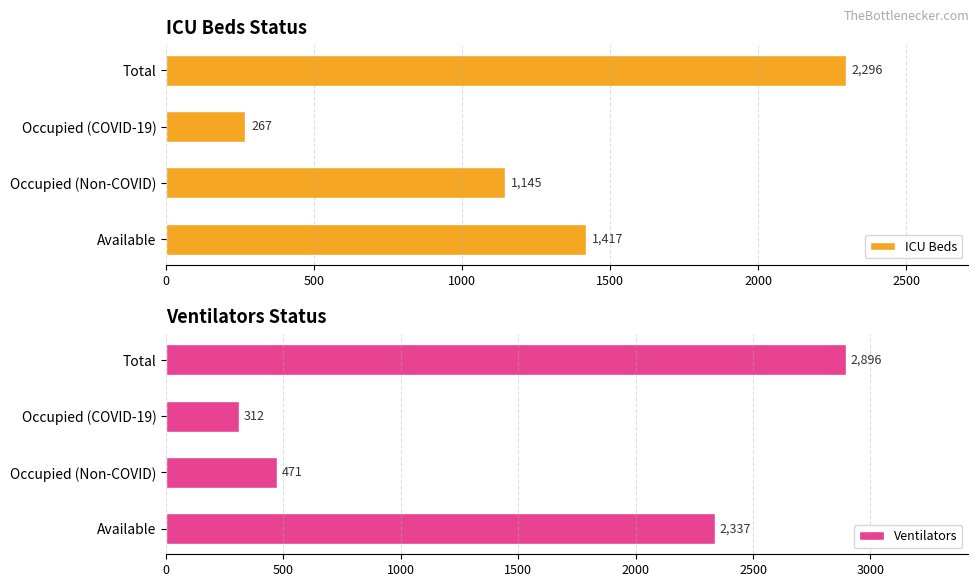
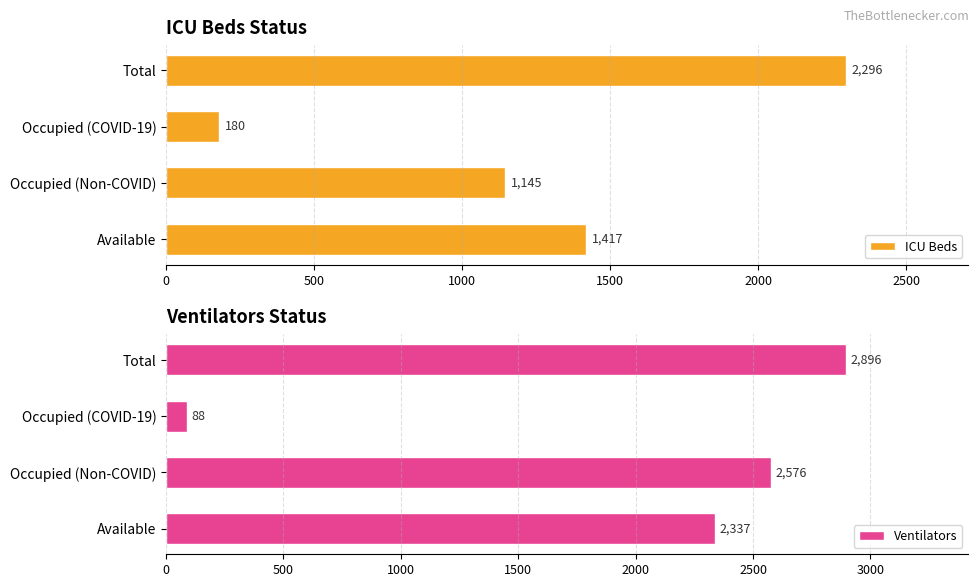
  {
    "ICU Beds Status": {
      "Total": "2,296",
-     "Occupied (COVID-19)": "267",
+     "Occupied (COVID-19)": "180",
      "Occupied (Non-COVID)": "1,145",
      "Available": "1,417"
    },
    "Ventilators Status": {
      "Total": "2,896",
-     "Occupied (COVID-19)": "312",
-     "Occupied (Non-COVID)": "471",
+     "Occupied (COVID-19)": "88",
+     "Occupied (Non-COVID)": "2,576",
      "Available": "2,337"
    }
  }
